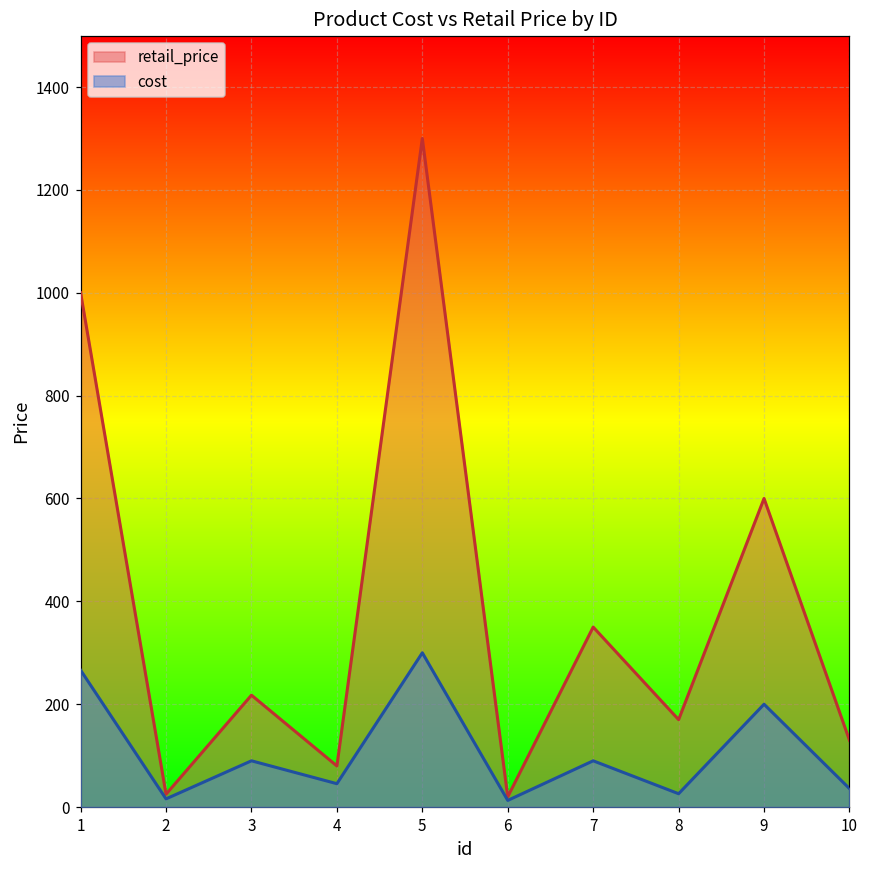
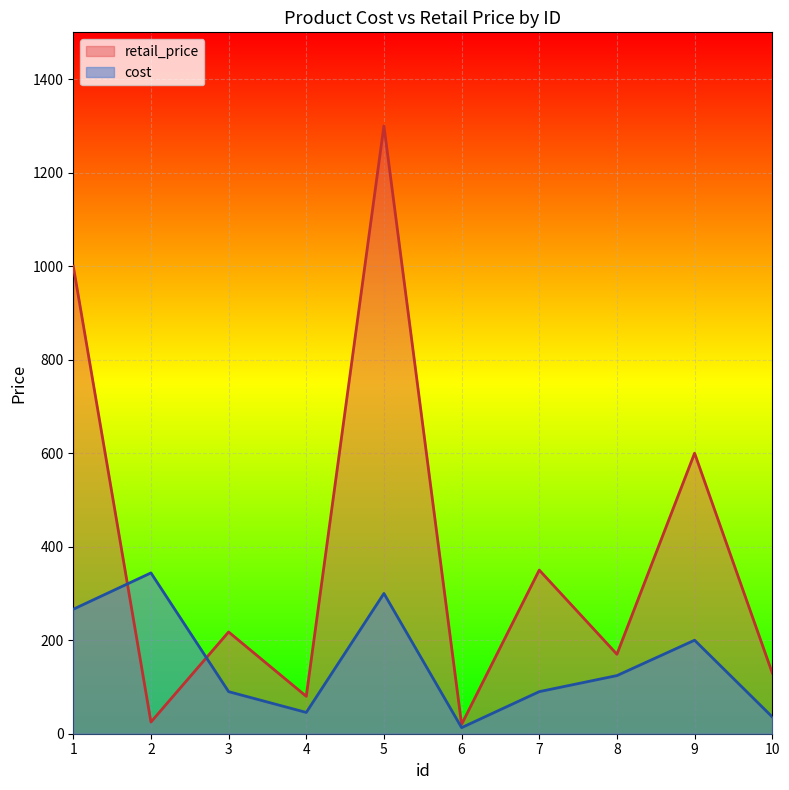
  {
    "retail_price": {
      "1": 1000,
      "2": 20,
      "3": 220,
      "4": 80,
      "5": 1300,
      "6": 20,
      "7": 350,
      "8": 170,
      "9": 600,
      "10": 130
    },
    "cost": {
      "1": 270,
-     "2": 20,
+     "2": 340,
      "3": 90,
      "4": 50,
      "5": 300,
      "6": 10,
      "7": 90,
-     "8": 30,
+     "8": 120,
      "9": 200,
      "10": 40
    }
  }
